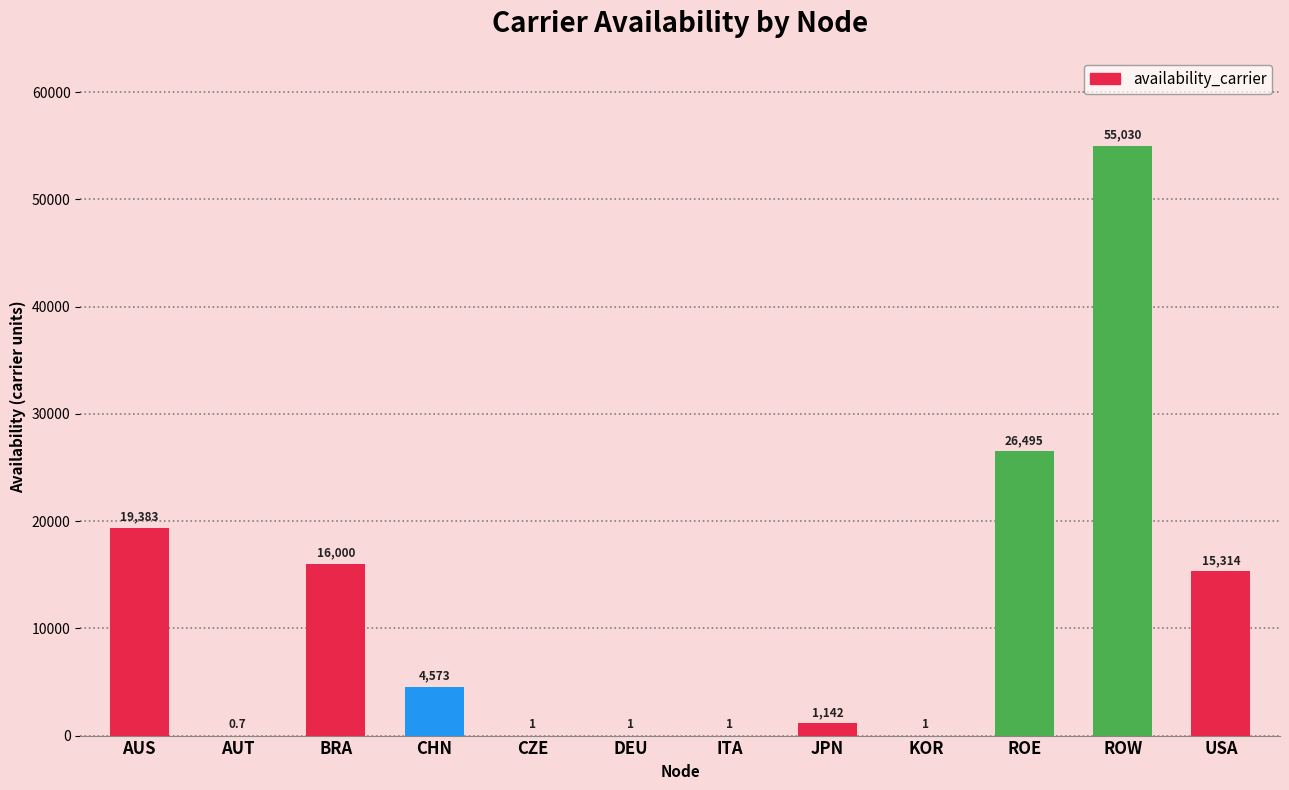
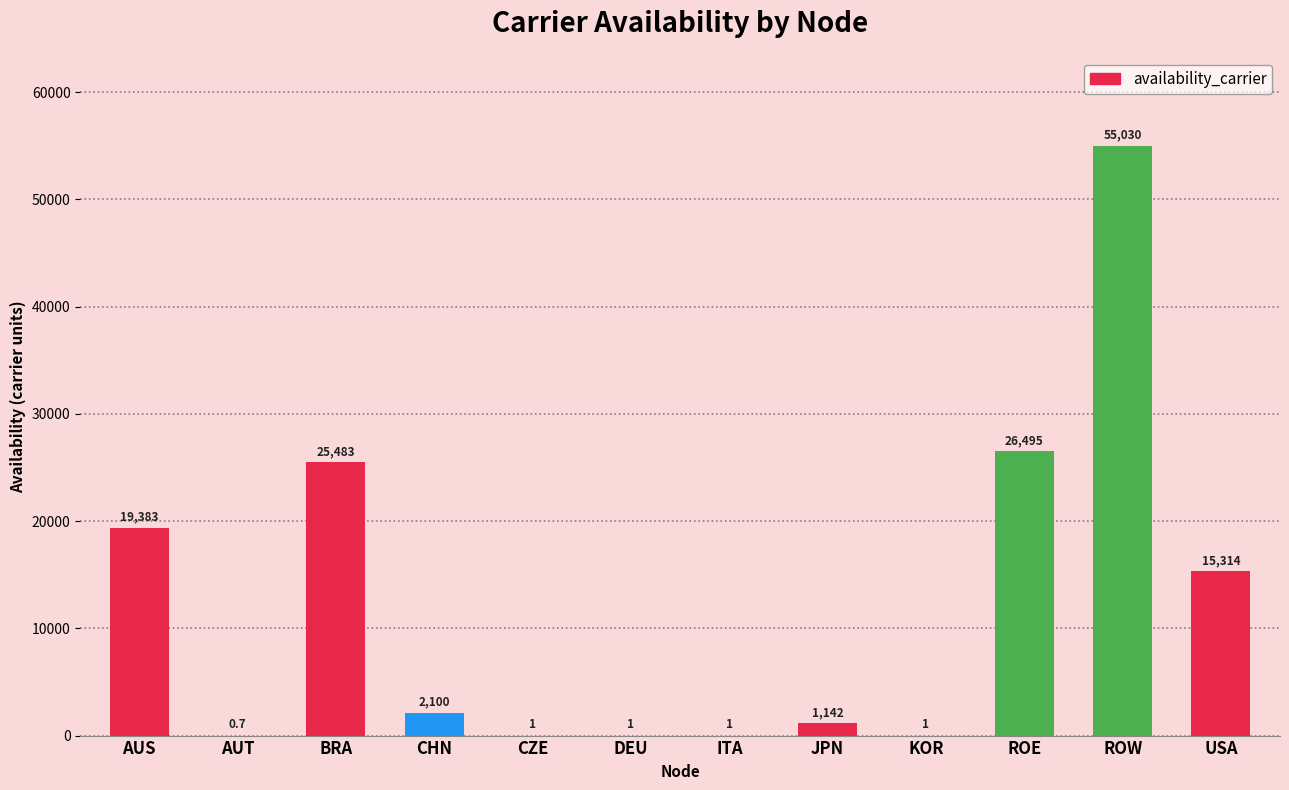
  {
    "AUS": "19,383",
    "AUT": "0.7",
-   "BRA": "16,000",
-   "CHN": "4,573",
+   "BRA": "25,483",
+   "CHN": "2,100",
    "CZE": "1",
    "DEU": "1",
    "ITA": "1",
    "JPN": "1,142",
    "KOR": "1",
    "ROE": "26,495",
    "ROW": "55,030",
    "USA": "15,314"
  }
